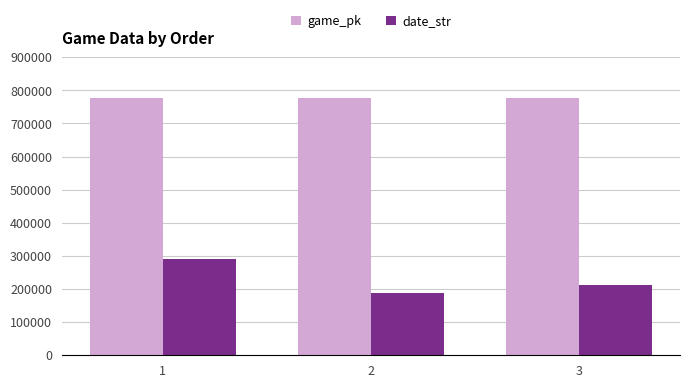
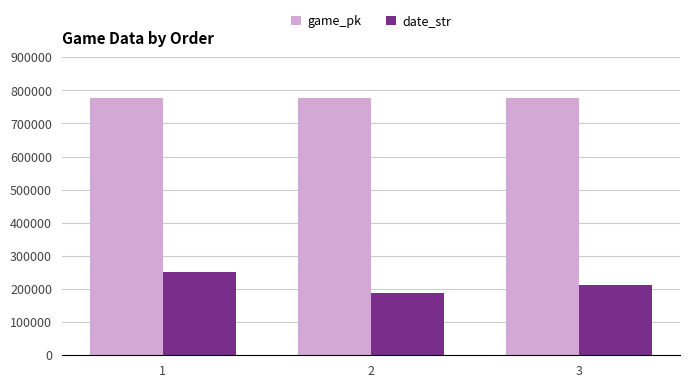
  {
    "game_pk": {
      "1": 780000,
      "2": 780000,
      "3": 780000
    },
    "date_str": {
-     "1": 290000,
+     "1": 250000,
      "2": 190000,
      "3": 210000
    }
  }
